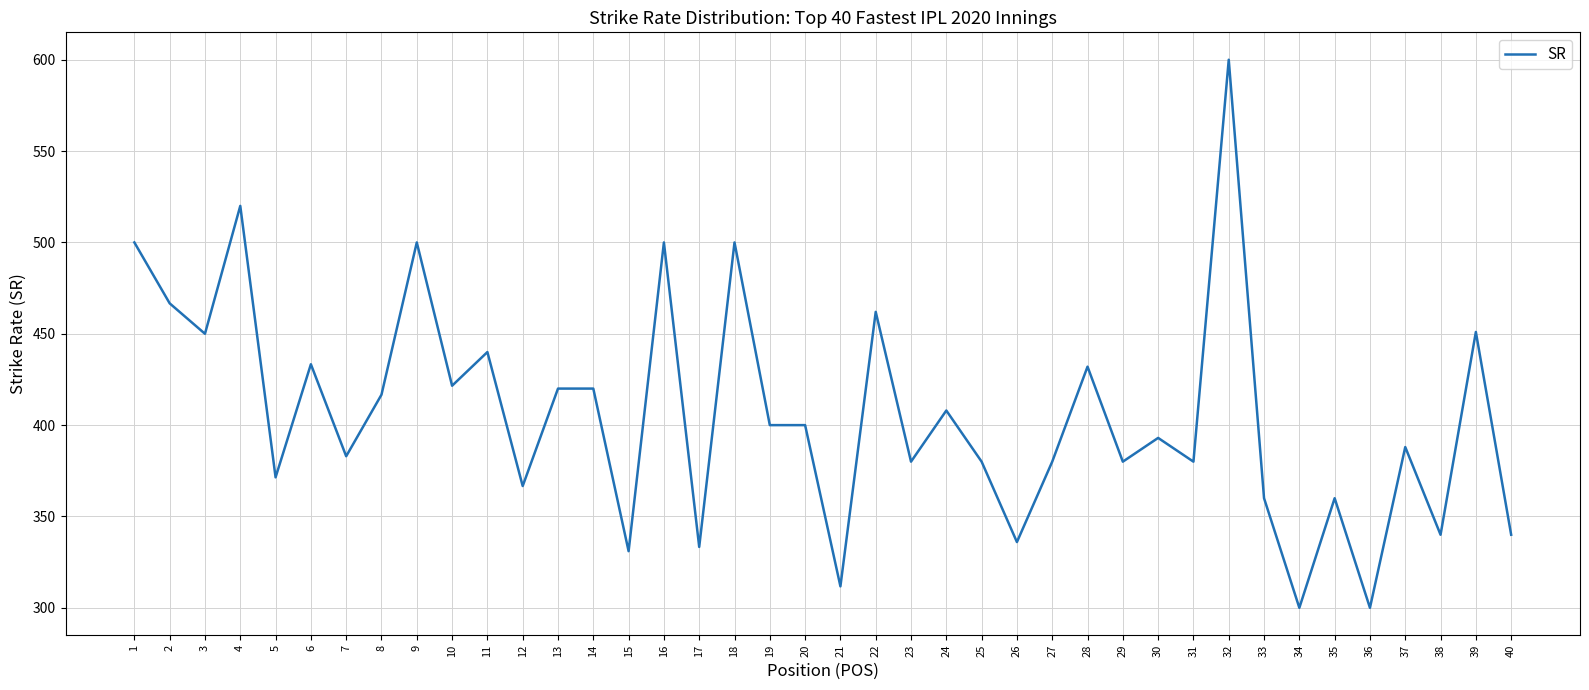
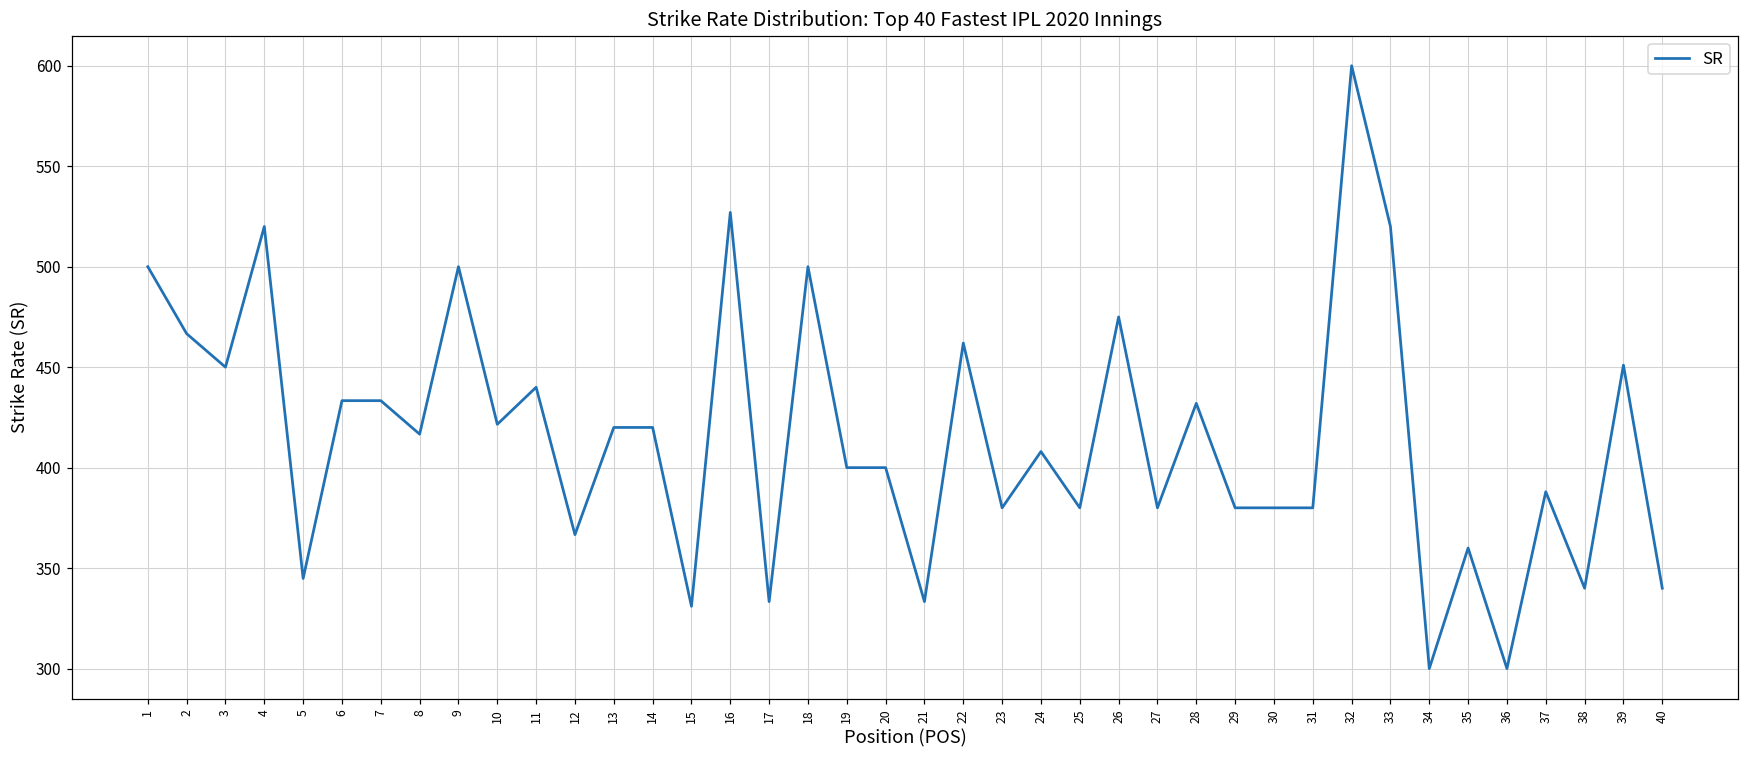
  {
    "1": 500,
    "2": 467,
    "3": 450,
    "4": 520,
-   "5": 371,
+   "5": 345,
    "6": 433,
-   "7": 383,
+   "7": 433,
    "8": 417,
    "9": 500,
    "10": 422,
    "11": 440,
    "12": 367,
    "13": 420,
    "14": 420,
    "15": 331,
-   "16": 500,
+   "16": 527,
    "17": 333,
    "18": 500,
    "19": 400,
    "20": 400,
-   "21": 312,
+   "21": 333,
    "22": 462,
    "23": 380,
    "24": 408,
    "25": 380,
-   "26": 336,
+   "26": 475,
    "27": 380,
    "28": 432,
    "29": 380,
-   "30": 393,
+   "30": 380,
    "31": 380,
    "32": 600,
-   "33": 360,
+   "33": 520,
    "34": 300,
    "35": 360,
    "36": 300,
    "37": 388,
    "38": 340,
    "39": 451,
    "40": 340
  }
